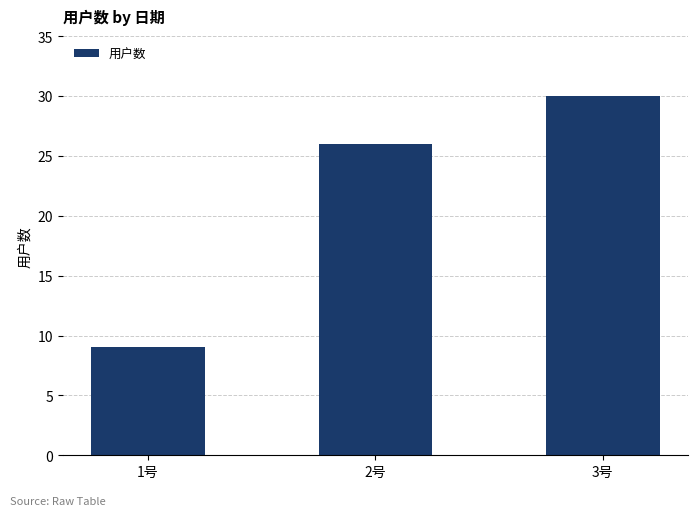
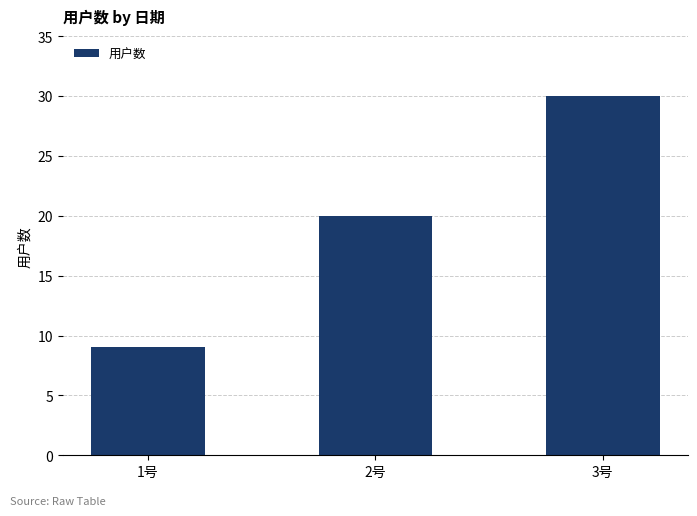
  {
    "1号": 9,
-   "2号": 26,
+   "2号": 20,
    "3号": 30
  }
